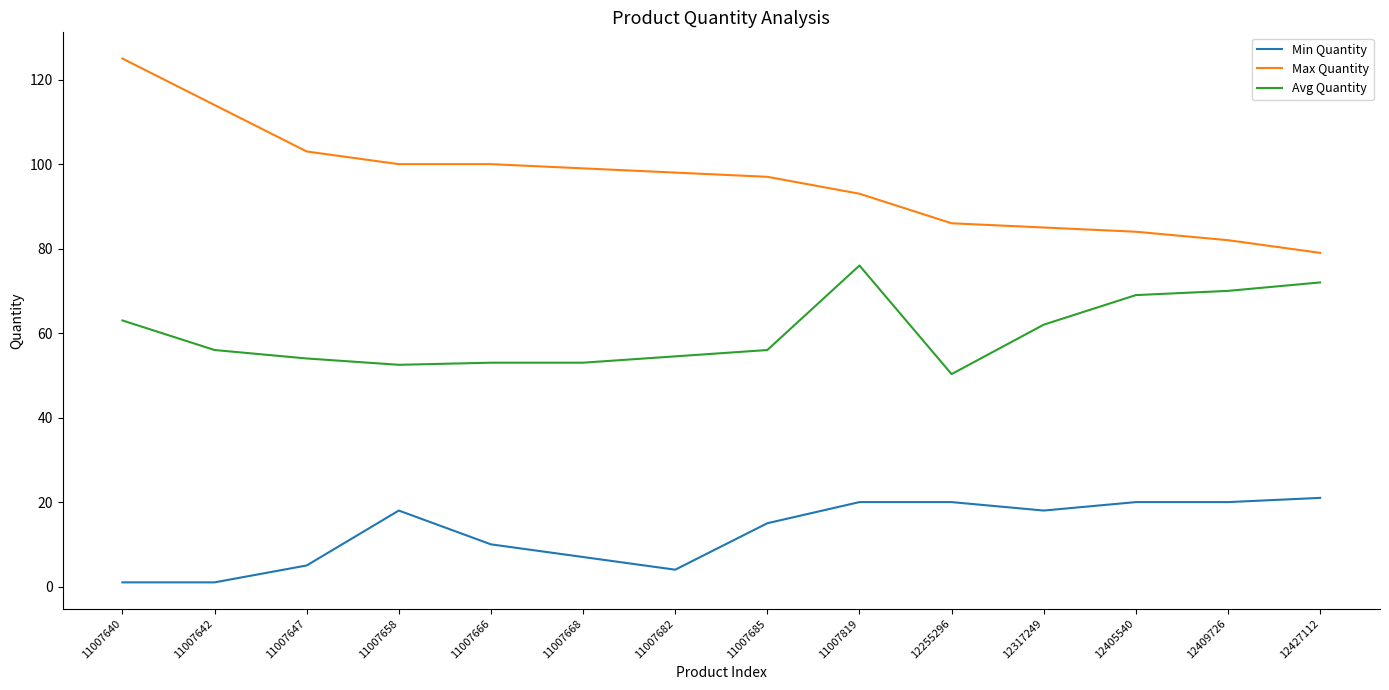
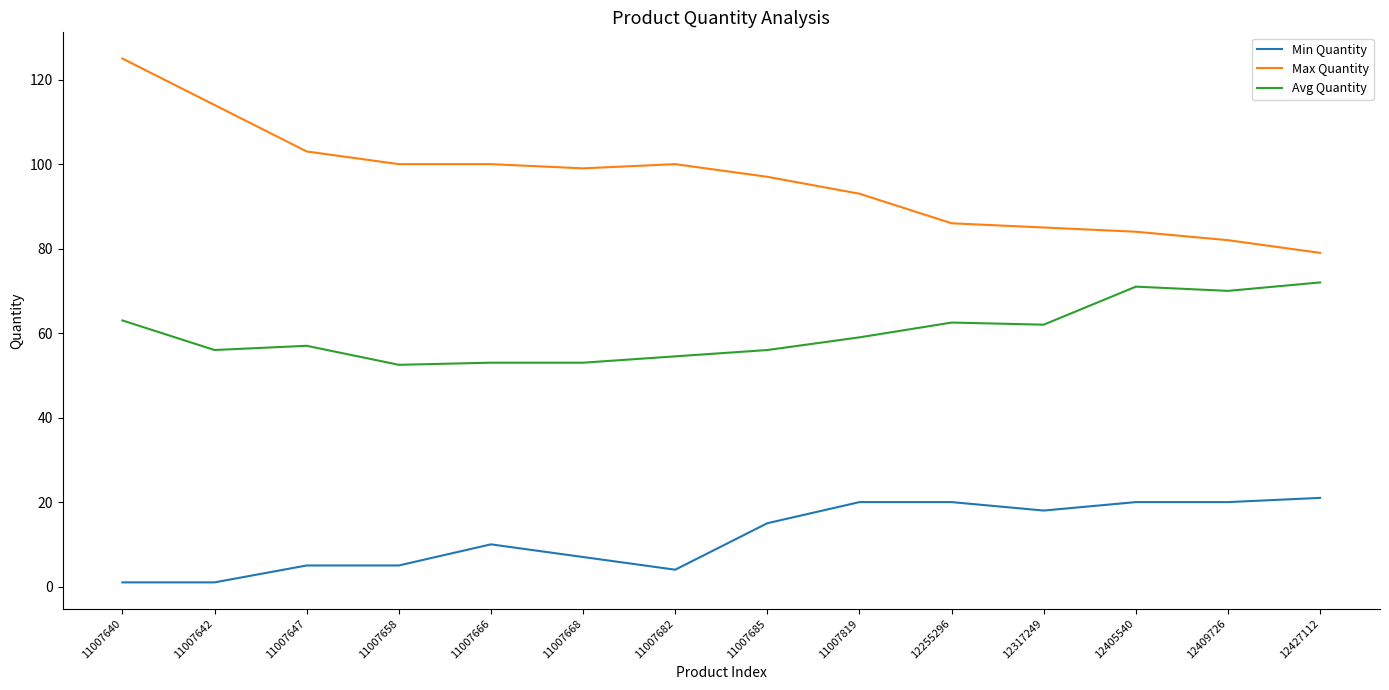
  {
    "Min Quantity": {
      "11007640": 1,
      "11007642": 1,
      "11007647": 5,
-     "11007658": 18,
+     "11007658": 5,
      "11007666": 10,
      "11007668": 7,
      "11007682": 4,
      "11007685": 15,
      "11007819": 20,
      "12255296": 20,
      "12317249": 18,
      "12405540": 20,
      "12409726": 20,
      "12427112": 21
    },
    "Max Quantity": {
      "11007640": 125,
      "11007642": 114,
      "11007647": 103,
      "11007658": 100,
      "11007666": 100,
      "11007668": 99,
-     "11007682": 98,
+     "11007682": 100,
      "11007685": 97,
      "11007819": 93,
      "12255296": 86,
      "12317249": 85,
      "12405540": 84,
      "12409726": 82,
      "12427112": 79
    },
    "Avg Quantity": {
      "11007640": 63,
      "11007642": 56,
-     "11007647": 54,
+     "11007647": 57,
      "11007658": 53,
      "11007666": 53,
      "11007668": 53,
      "11007682": 55,
      "11007685": 56,
-     "11007819": 76,
-     "12255296": 50,
+     "11007819": 59,
+     "12255296": 63,
      "12317249": 62,
-     "12405540": 69,
+     "12405540": 71,
      "12409726": 70,
      "12427112": 72
    }
  }
